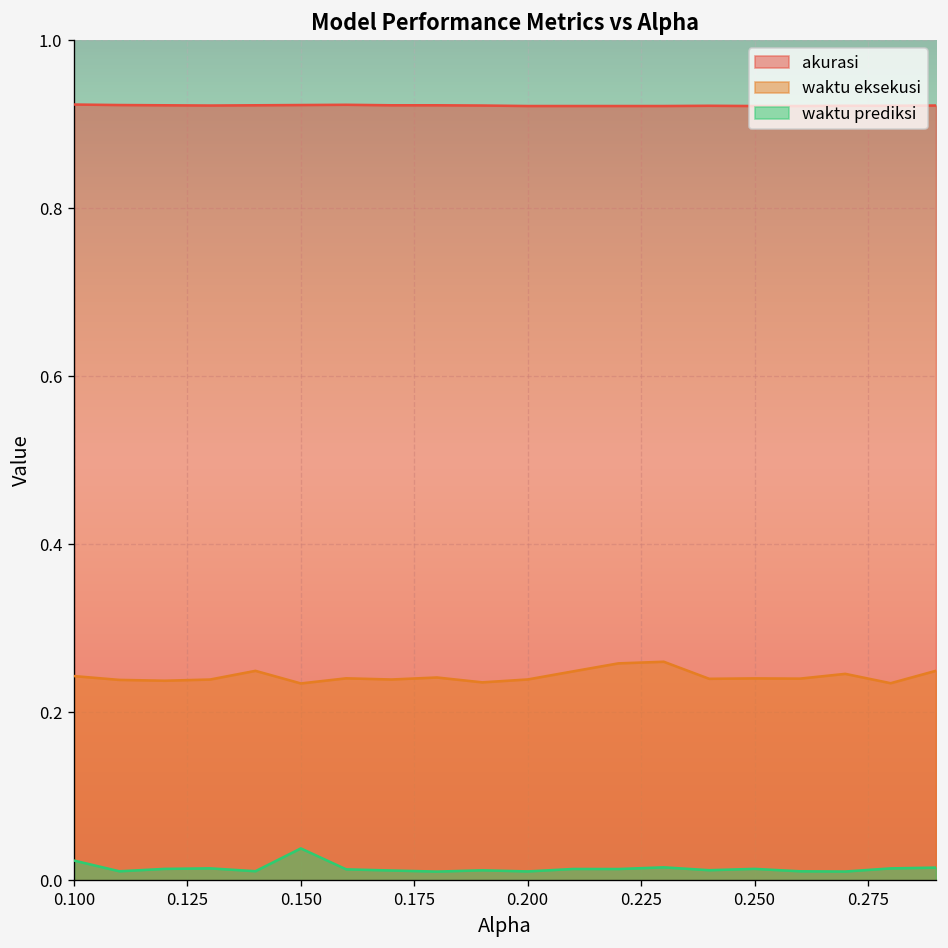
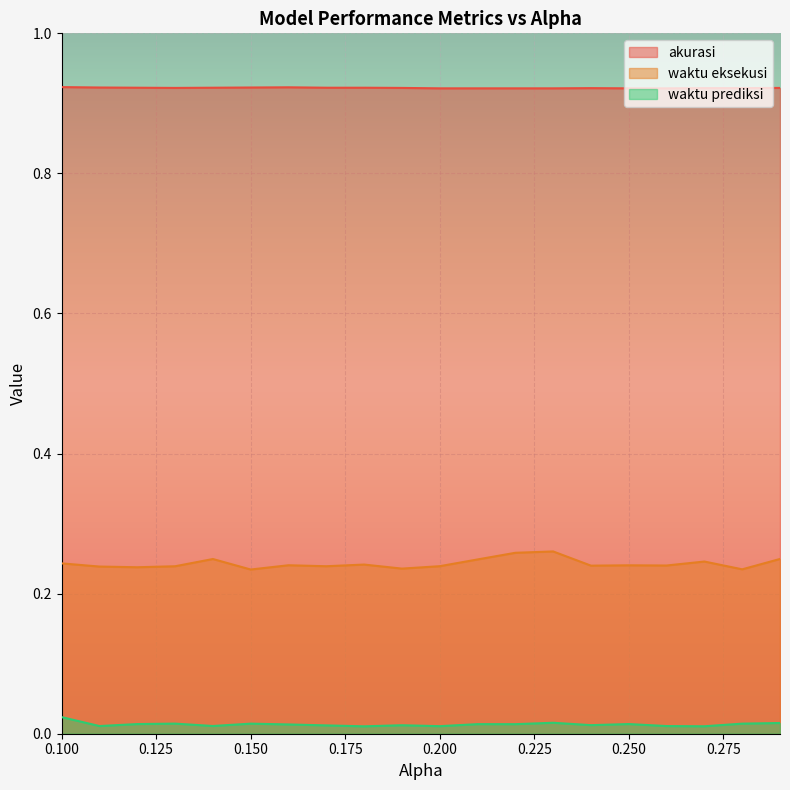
  {
    "waktu prediksi": {
      "0.100": 0.02,
-     "0.150": 0.04,
+     "0.150": 0.01,
      "0.200": 0.01,
      "0.250": 0.01
    }
  }
